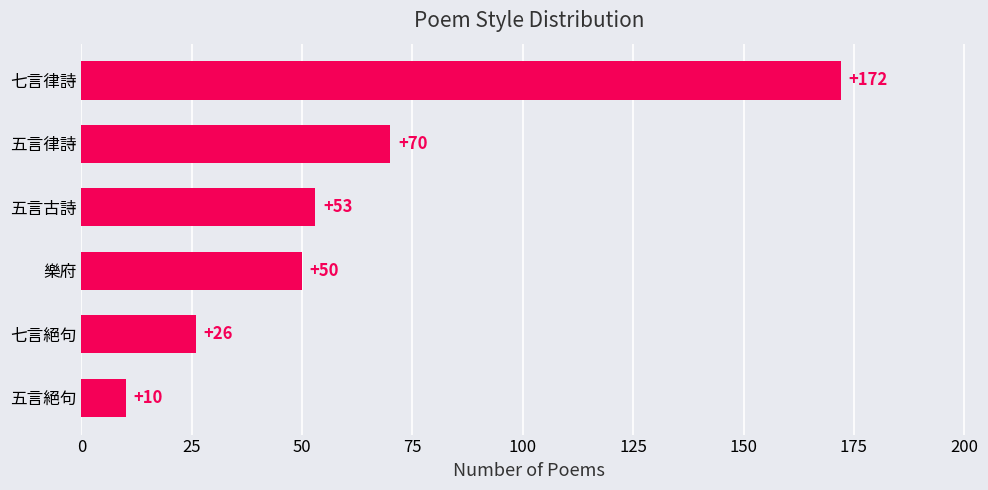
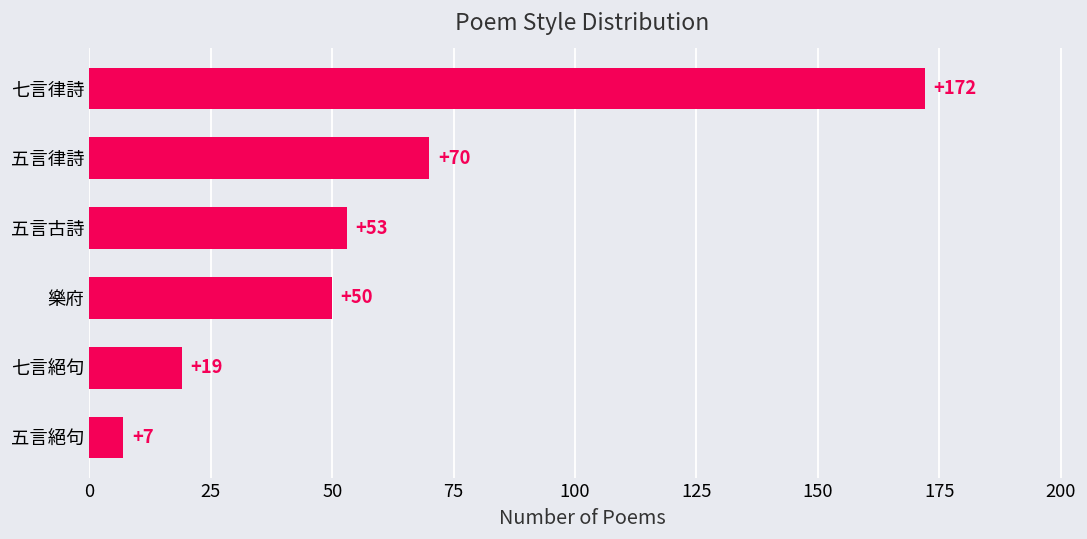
  {
    "七言律詩": "+172",
    "五言律詩": "+70",
    "五言古詩": "+53",
    "樂府": "+50",
-   "七言絕句": "+26",
-   "五言絕句": "+10"
+   "七言絕句": "+19",
+   "五言絕句": "+7"
  }
